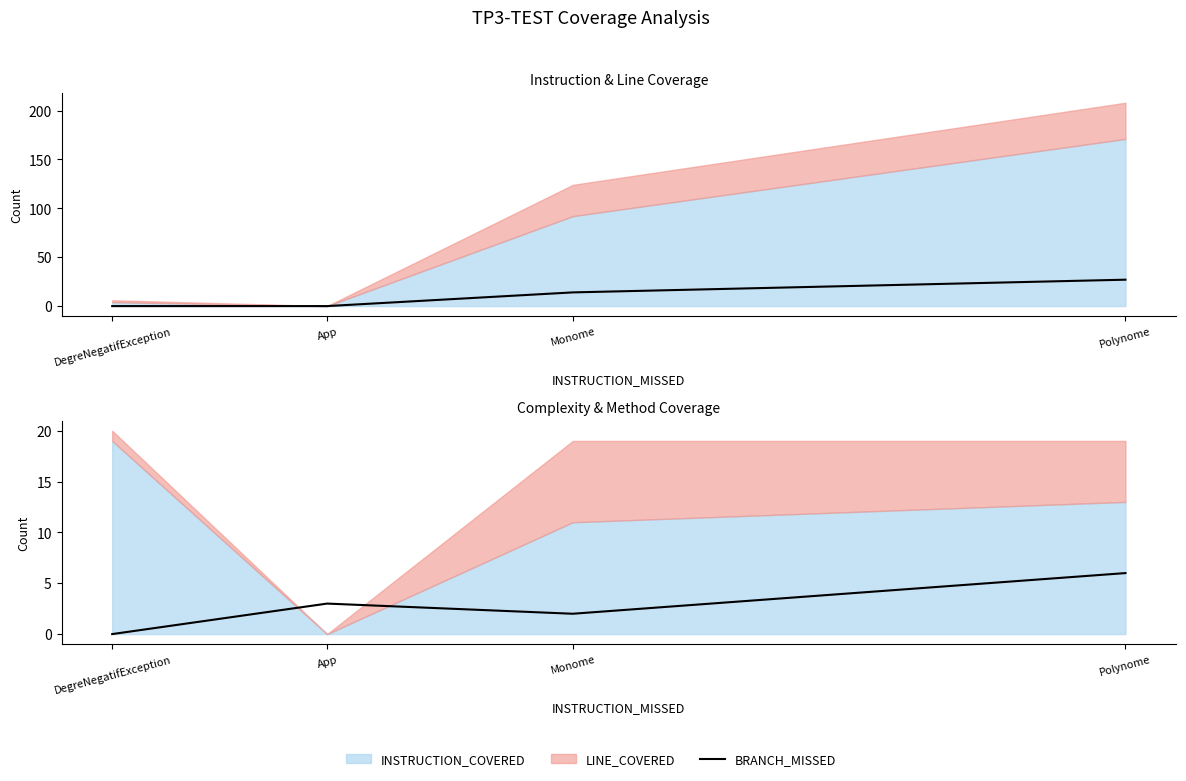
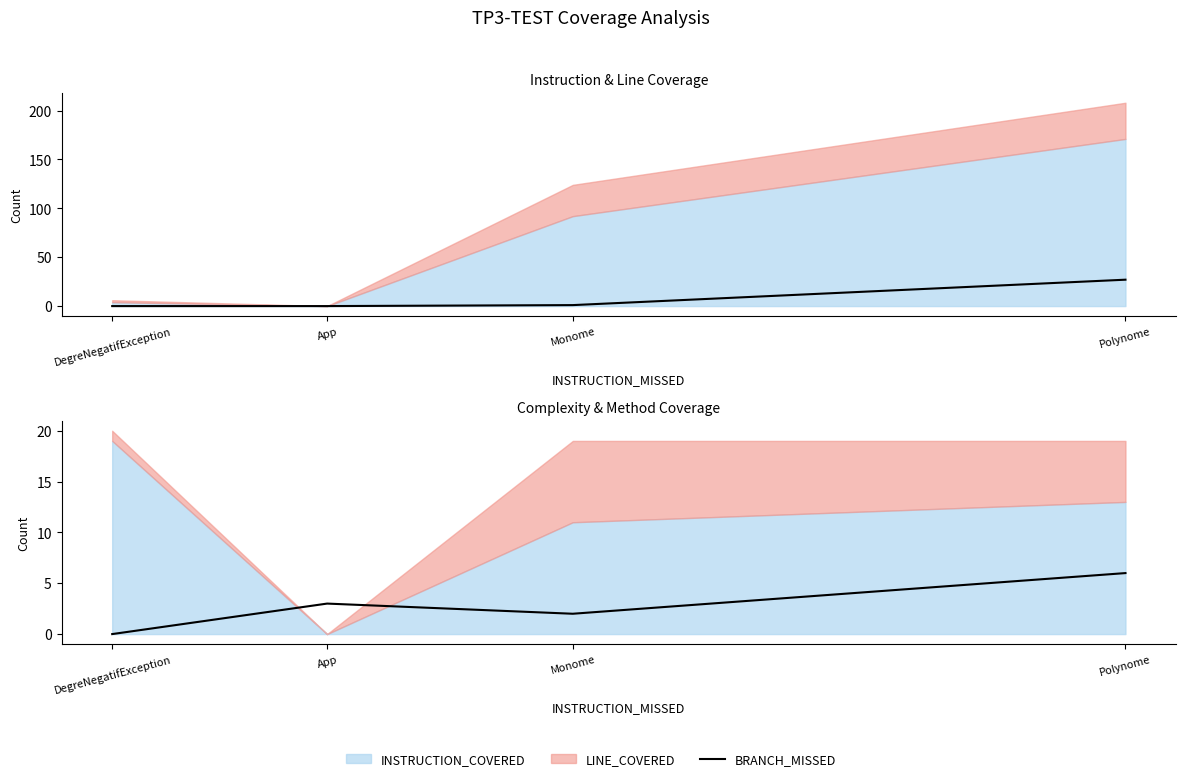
  {
    "Instruction & Line Coverage": {
      "BRANCH_MISSED": {
        "DegreNegatifException": 0,
-       "Monome": 10,
+       "Monome": 0,
        "Polynome": 30
      },
      "INSTRUCTION_COVERED": {
        "Monome": 90,
        "Polynome": 170
      },
      "LINE_COVERED": {
        "Monome": 30,
        "Polynome": 40
      }
    }
  }
